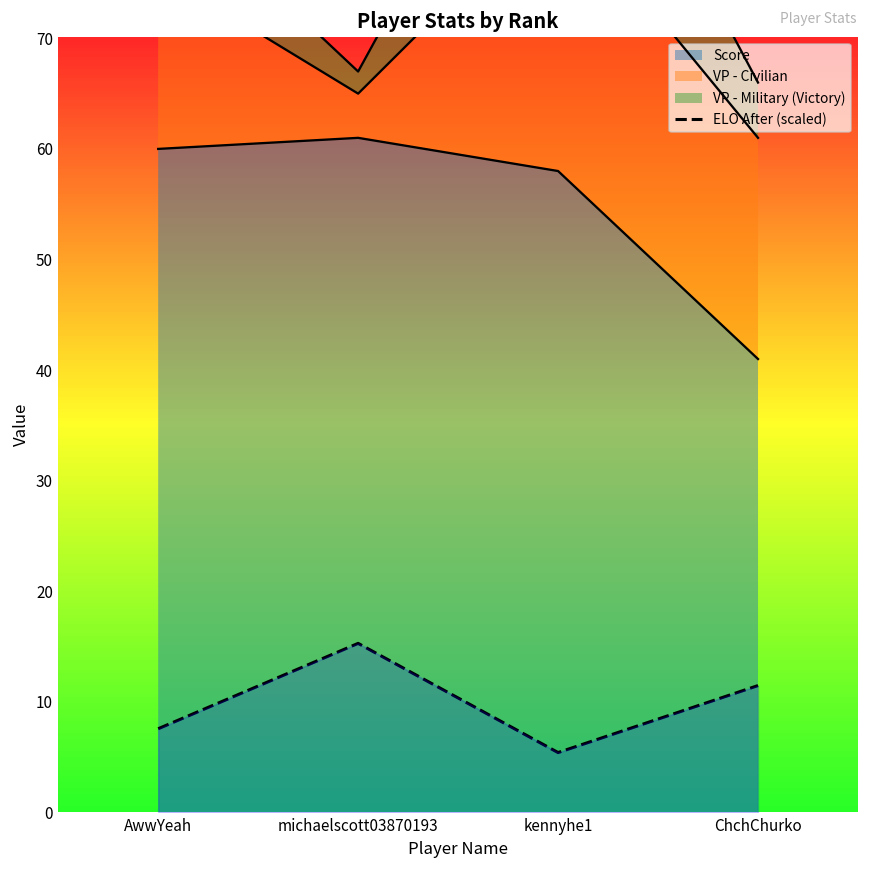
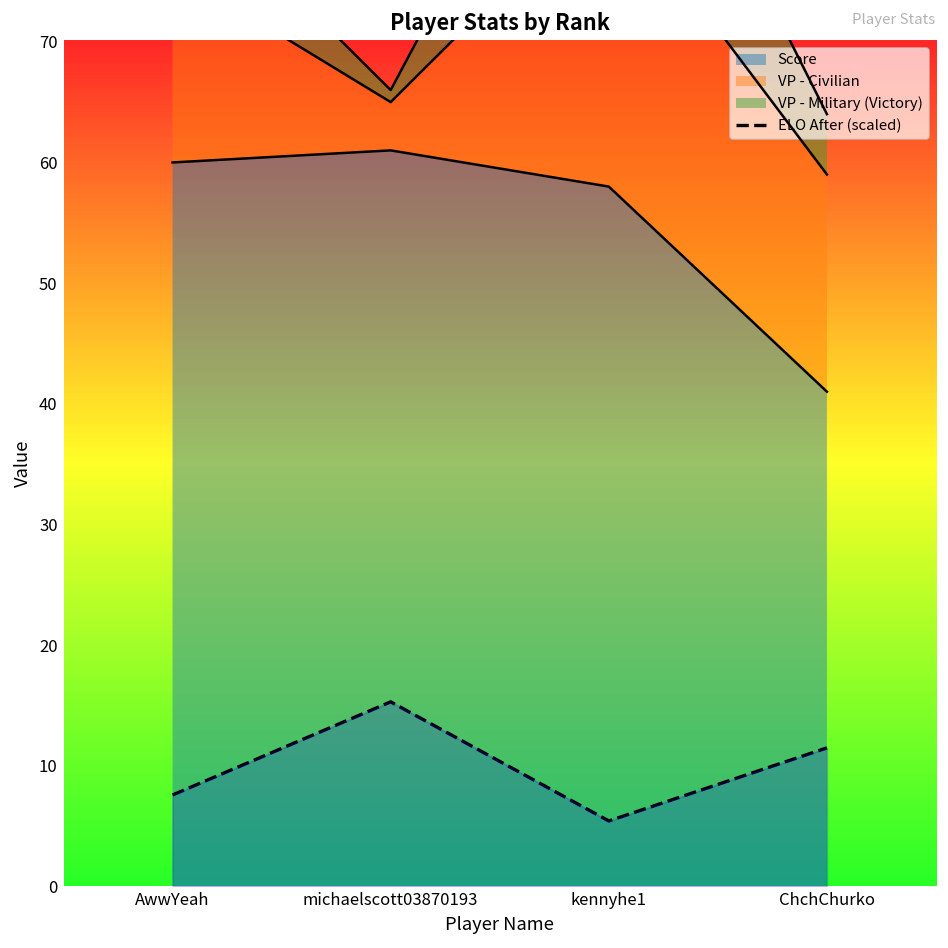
  {
    "Score": {
      "AwwYeah": 60,
      "michaelscott03870193": 61,
      "kennyhe1": 58,
      "ChchChurko": 41
    },
    "VP - Civilian": {
      "michaelscott03870193": 4,
-     "ChchChurko": 20
+     "ChchChurko": 18
    },
    "VP - Military (Victory)": {
-     "michaelscott03870193": 2
+     "michaelscott03870193": 1
    },
    "ELO After (scaled)": {
      "AwwYeah": 7.6,
      "michaelscott03870193": 15.3,
      "kennyhe1": 5.4,
      "ChchChurko": 11.5
    }
  }
